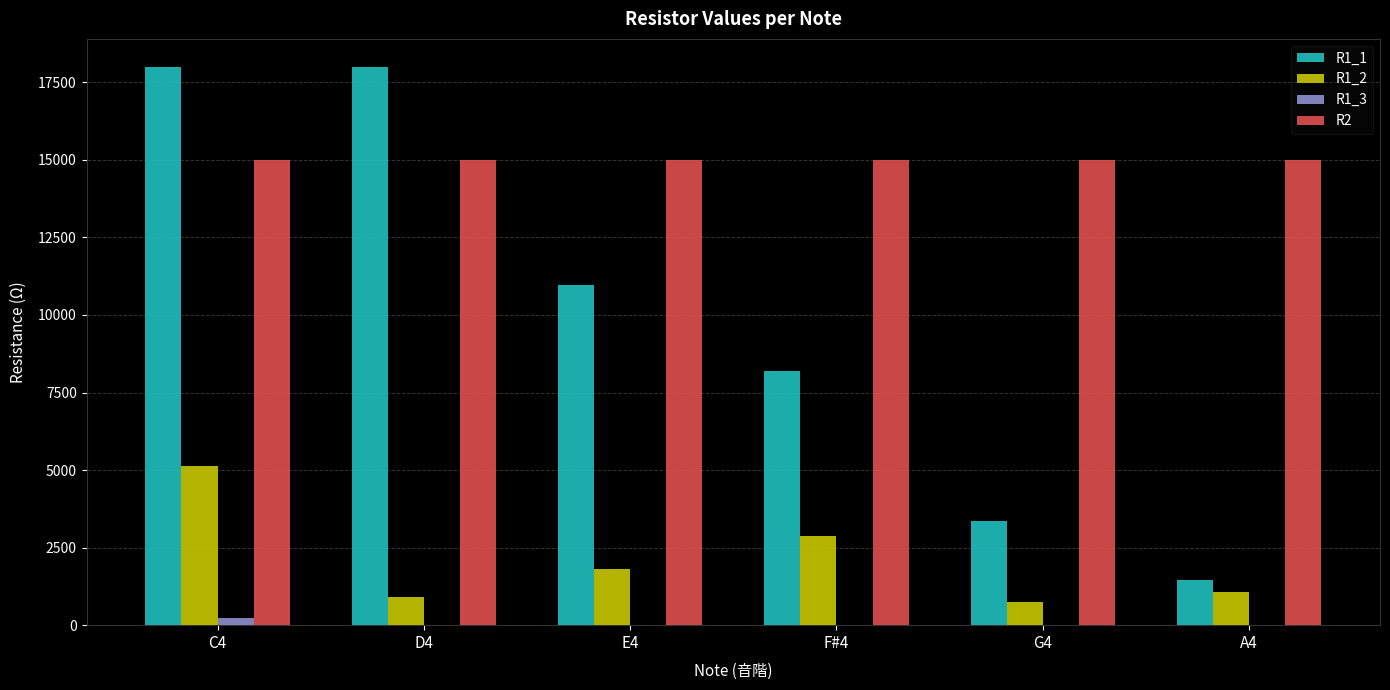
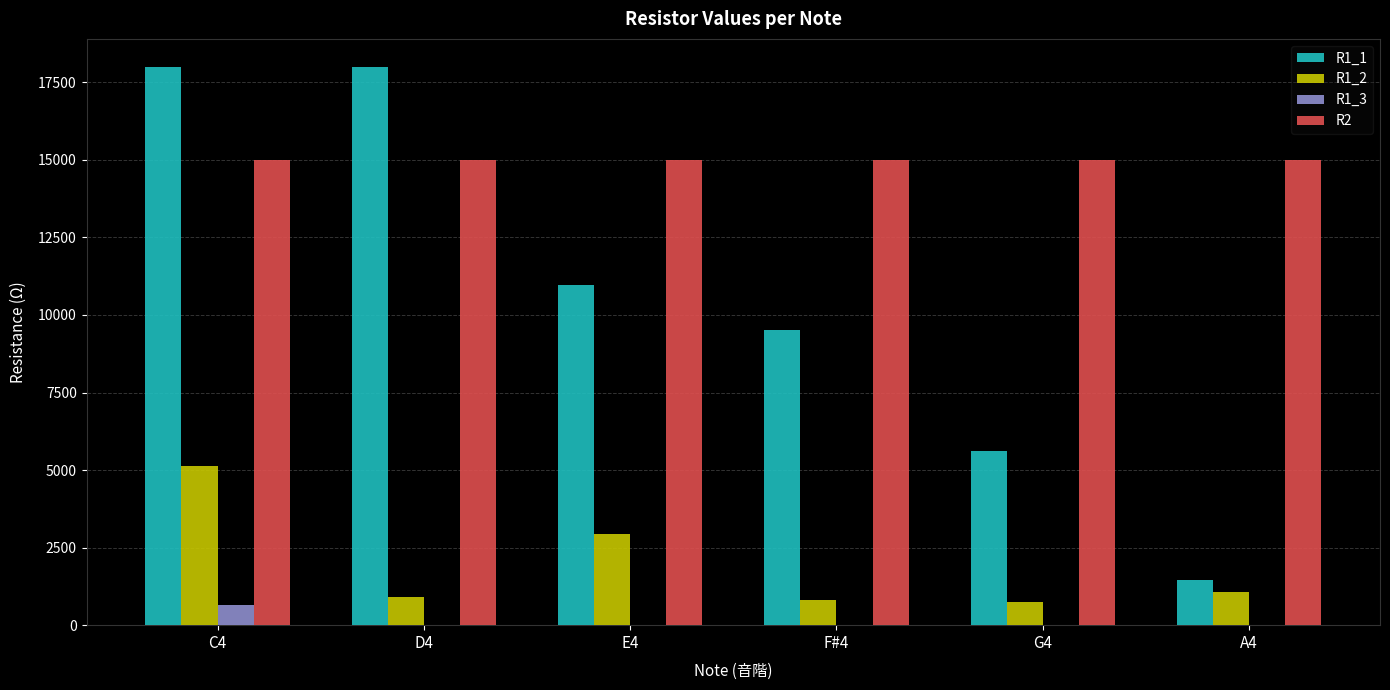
  {
    "R1_1": {
      "C4": 18000,
      "D4": 18000,
      "E4": 11000,
-     "F#4": 8200,
-     "G4": 3400,
+     "F#4": 9500,
+     "G4": 5600,
      "A4": 1400
    },
    "R1_2": {
      "C4": 5100,
      "D4": 900,
-     "E4": 1800,
-     "F#4": 2900,
+     "E4": 2900,
+     "F#4": 800,
      "G4": 700,
      "A4": 1100
    },
    "R1_3": {
-     "C4": 200,
+     "C4": 700,
      "D4": 0,
      "E4": 0,
      "F#4": 0,
      "G4": 0,
      "A4": 0
    },
    "R2": {
      "C4": 15000,
      "D4": 15000,
      "E4": 15000,
      "F#4": 15000,
      "G4": 15000,
      "A4": 15000
    }
  }
